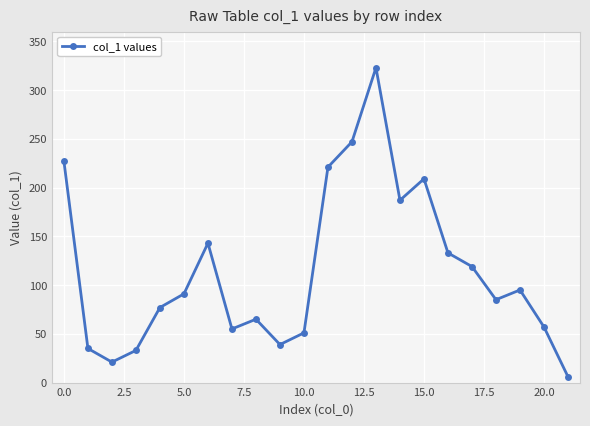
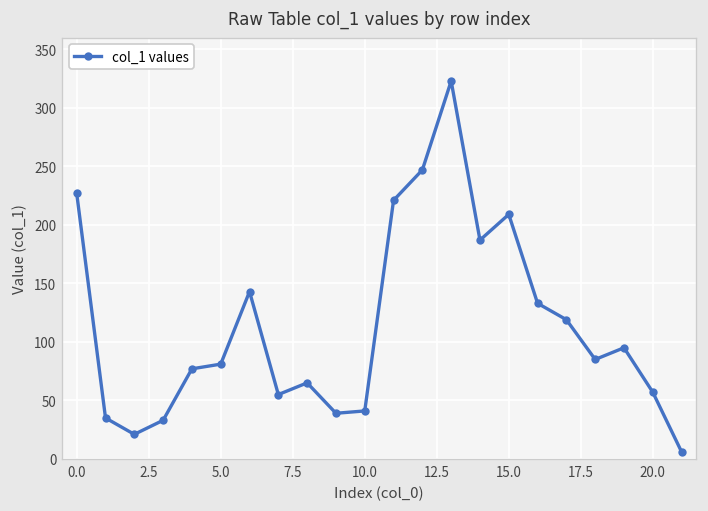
  {
    "0.0": 230,
-   "5.0": 90,
-   "10.0": 50,
+   "5.0": 80,
+   "10.0": 40,
    "15.0": 210,
    "20.0": 60
  }
